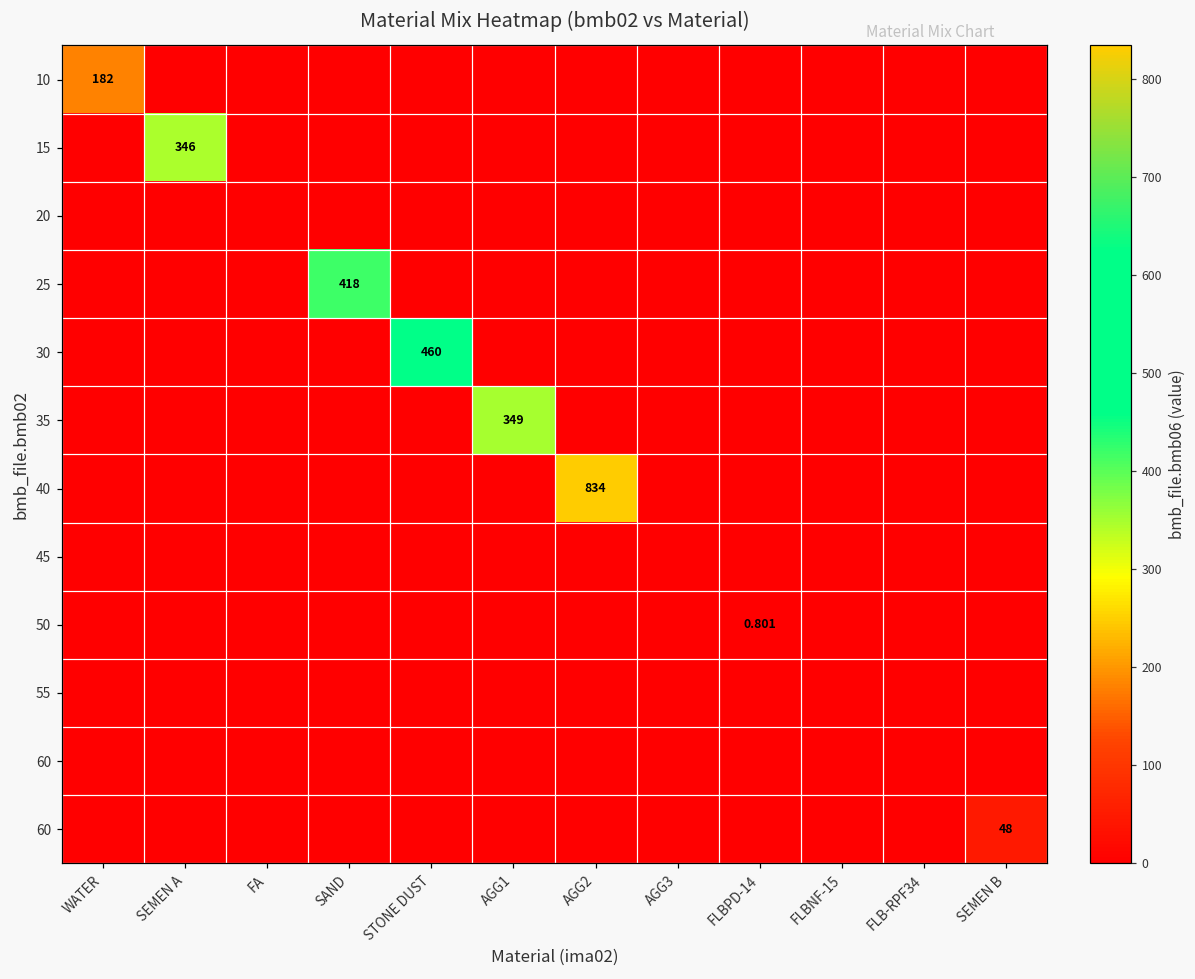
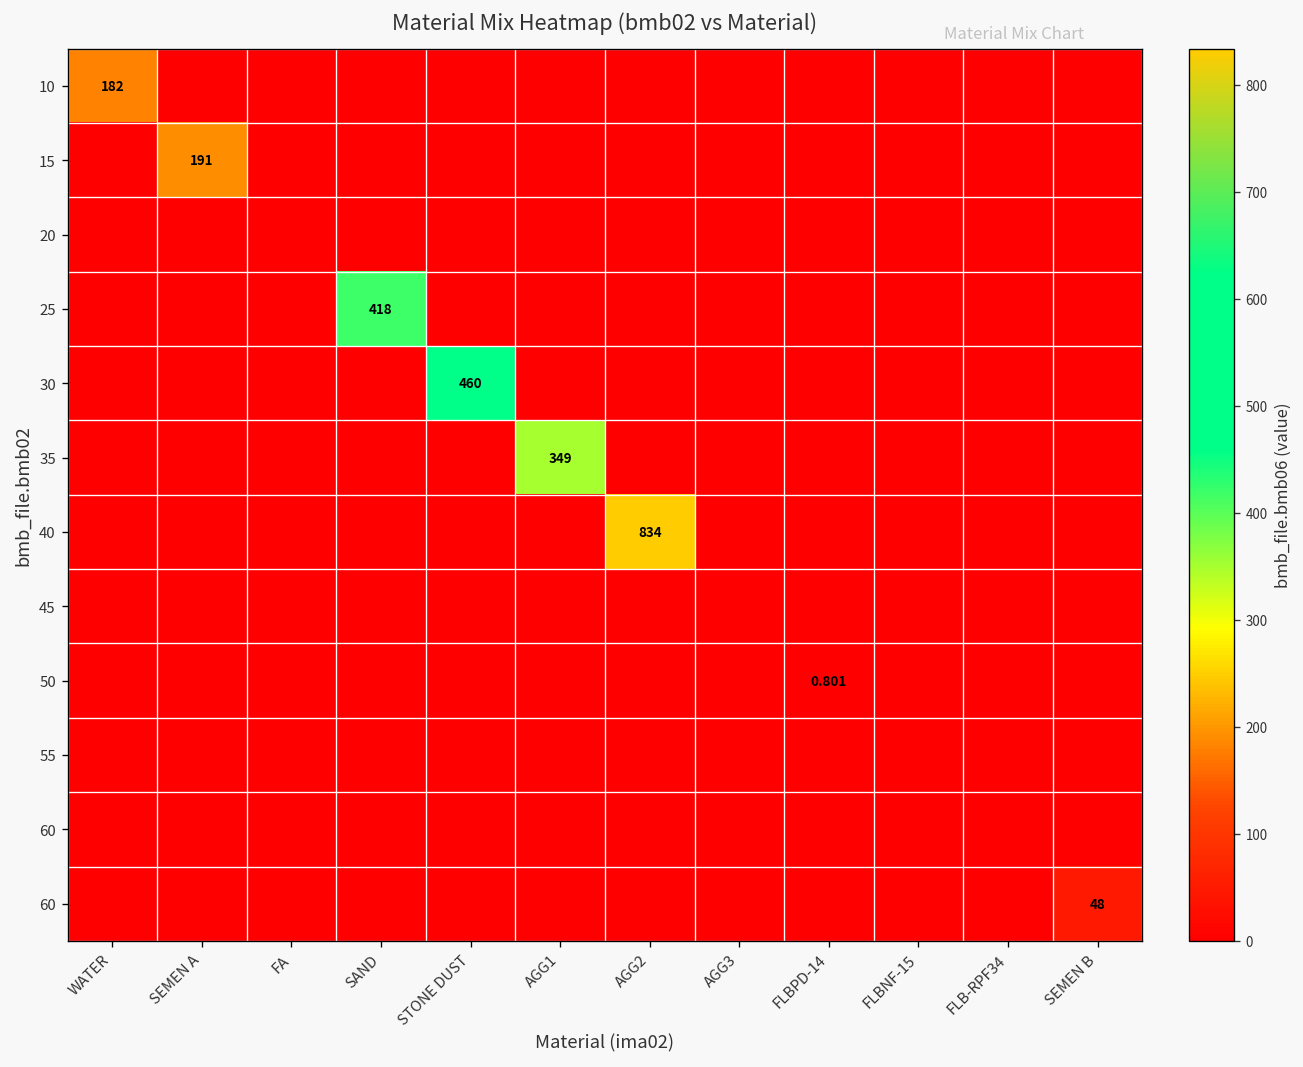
  {
    "10": {
      "WATER": 182
    },
    "15": {
-     "SEMEN A": 346
+     "SEMEN A": 191
    },
    "25": {
      "SAND": 418
    },
    "30": {
      "STONE DUST": 460
    },
    "35": {
      "AGG1": 349
    },
    "40": {
      "AGG2": 834
    },
    "50": {
      "FLBPD-14": 0.801
    }
  }
